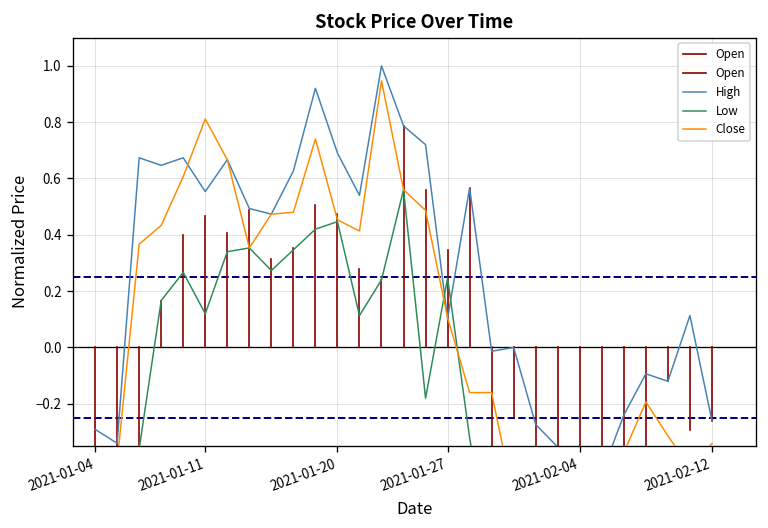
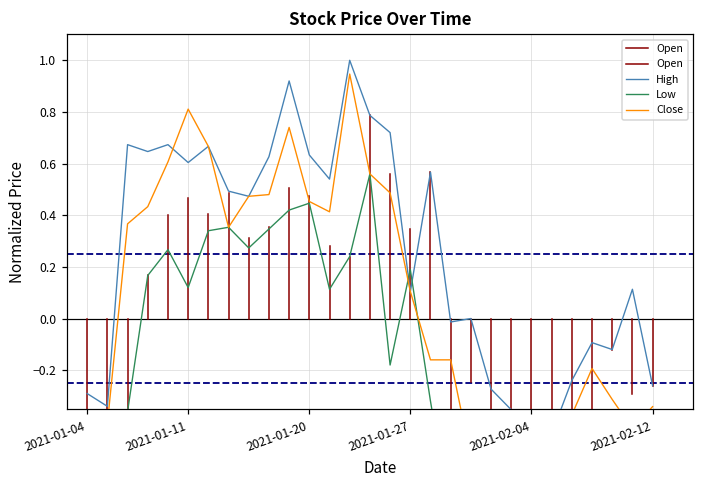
  {
    "High": {
      "2021-01-04": -0.29,
-     "2021-01-11": 0.55,
-     "2021-01-20": 0.69
+     "2021-01-11": 0.60,
+     "2021-01-20": 0.63
    },
    "Low": {
      "2021-01-11": 0.12,
-     "2021-01-27": 0.25
+     "2021-01-27": 0.19
    },
    "Close": {
      "2021-01-11": 0.81,
      "2021-02-12": -0.34
    }
  }
